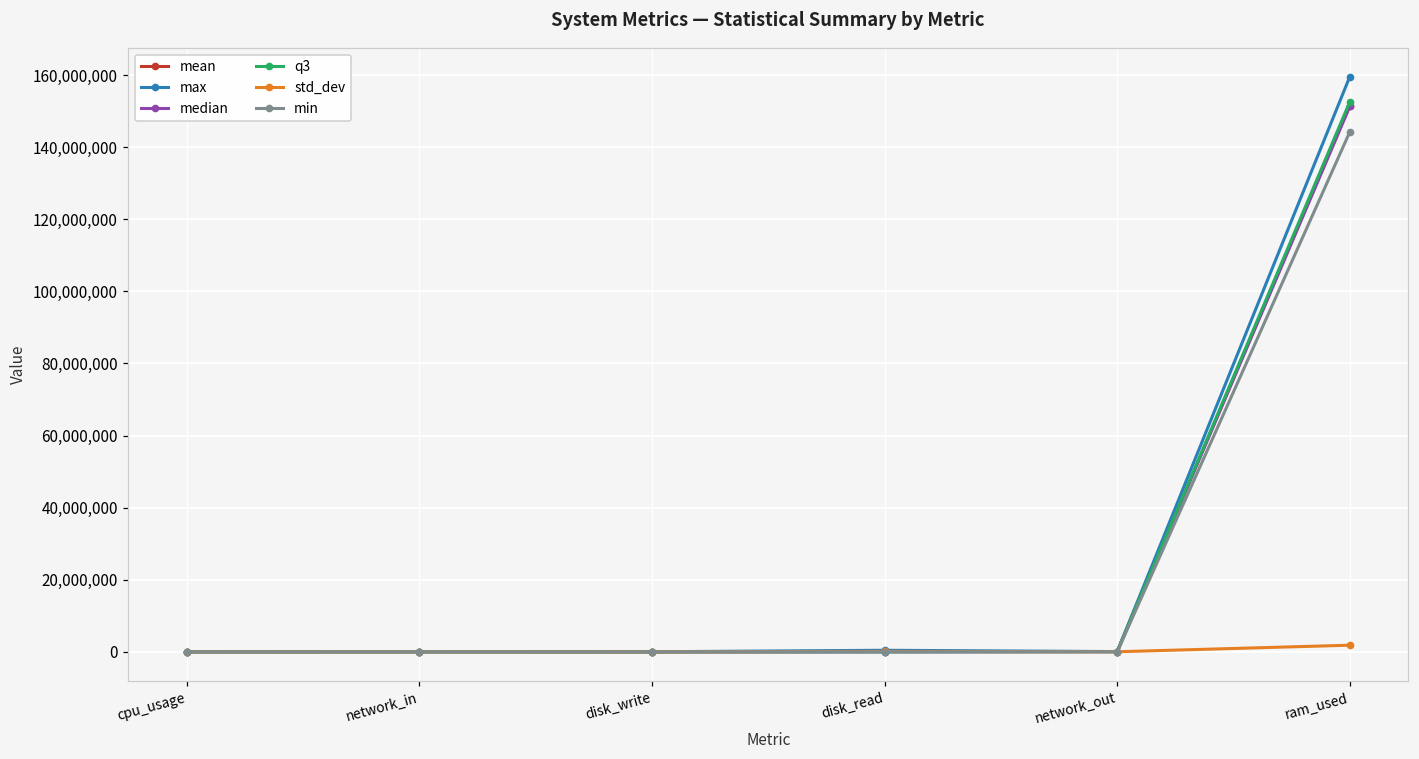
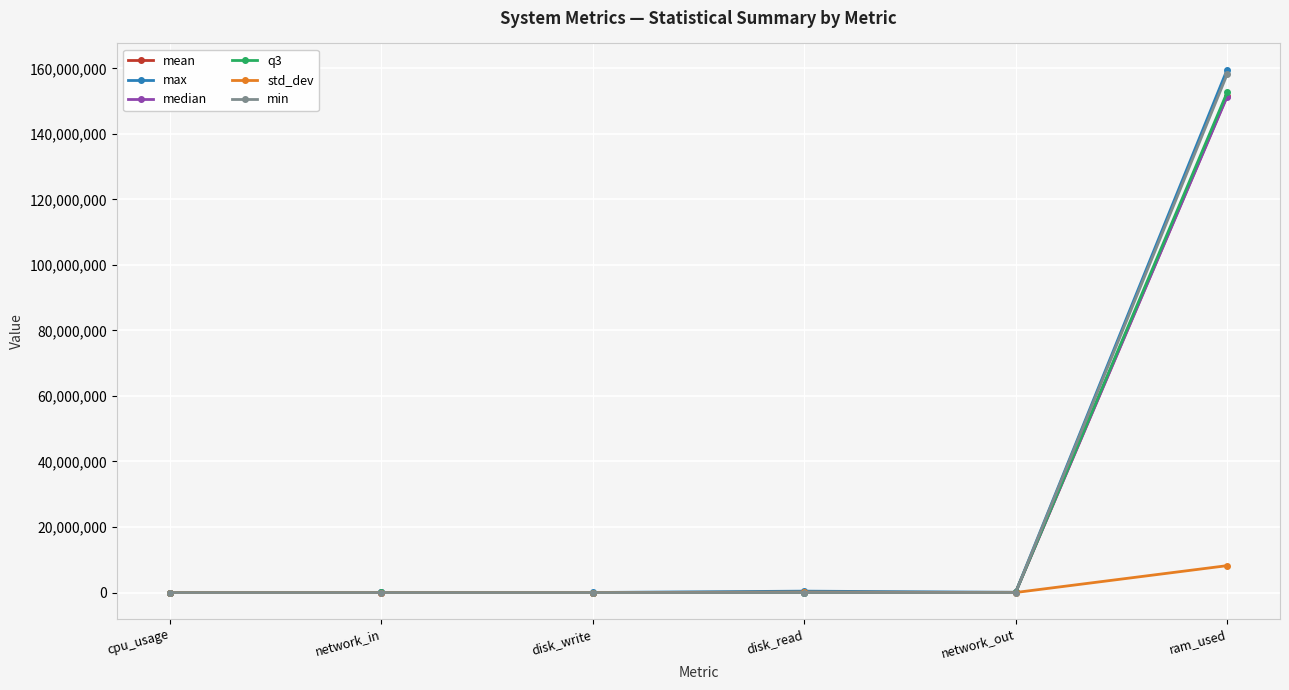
  {
    "max": {
      "ram_used": "160,000,000"
    },
    "q3": {
      "ram_used": "153,000,000"
    },
    "std_dev": {
-     "ram_used": "2,000,000"
+     "ram_used": "8,000,000"
    },
    "min": {
-     "ram_used": "144,000,000"
+     "ram_used": "158,000,000"
    }
  }
